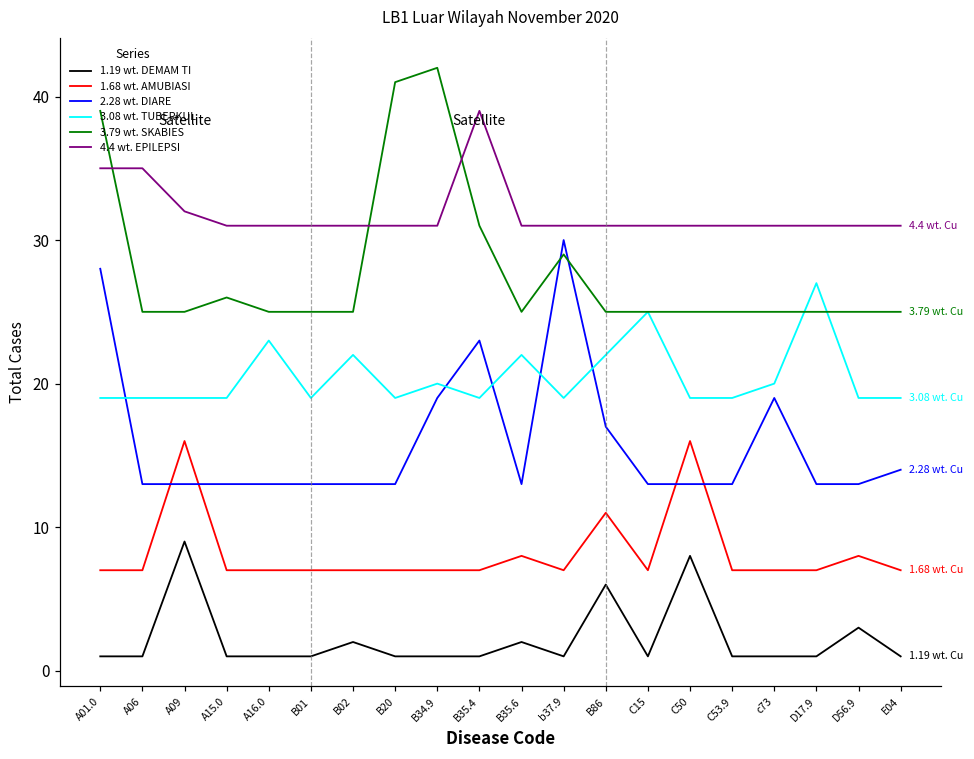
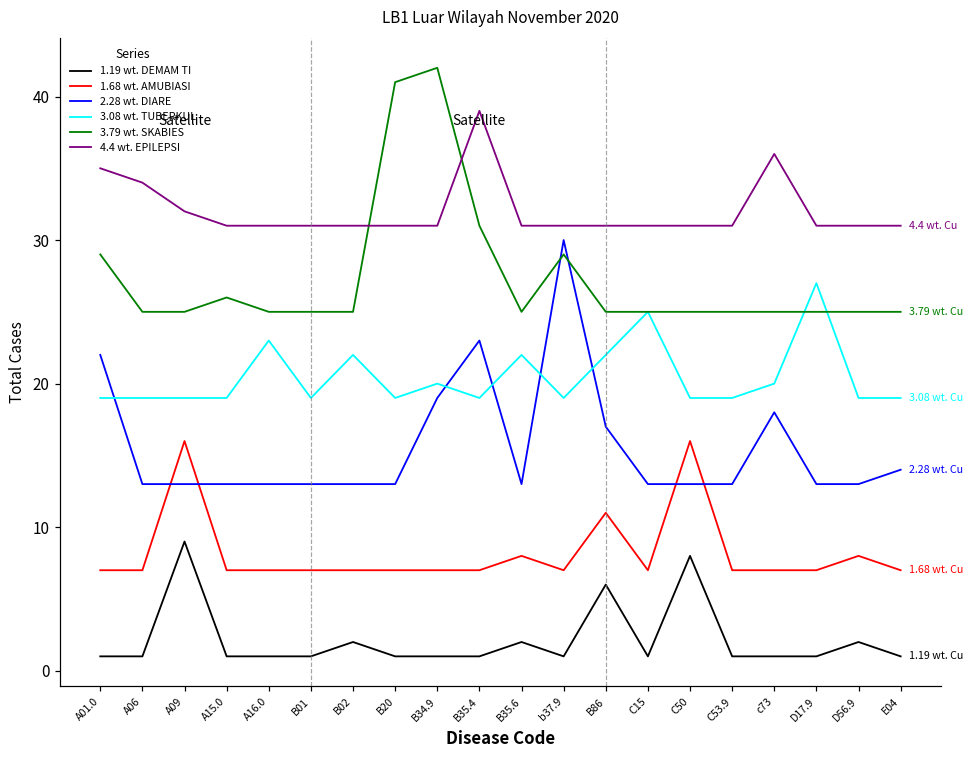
  {
    "1.19 wt. DEMAM TI": {
      "A01.0": 1,
      "A06": 1,
      "A09": 9,
      "A15.0": 1,
      "A16.0": 1,
      "B01": 1,
      "B02": 2,
      "B20": 1,
      "B34.9": 1,
      "B35.4": 1,
      "B35.6": 2,
      "b37.9": 1,
      "B86": 6,
      "C15": 1,
      "C50": 8,
      "C53.9": 1,
      "c73": 1,
      "D17.9": 1,
-     "D56.9": 3
+     "D56.9": 2
    },
    "1.68 wt. AMUBIASI": {
      "A01.0": 7.0,
      "A06": 7.0,
      "A09": 16.0,
      "A15.0": 7.0,
      "A16.0": 7.0,
      "B01": 7.0,
      "B02": 7.0,
      "B20": 7.0,
      "B34.9": 7.0,
      "B35.4": 7.0,
      "B35.6": 8.0,
      "b37.9": 7.0,
      "B86": 11.0,
      "C15": 7.0,
      "C50": 16.0,
      "C53.9": 7.0,
      "c73": 7.0,
      "D17.9": 7.0,
      "D56.9": 8.0
    },
    "2.28 wt. DIARE": {
-     "A01.0": 28.0,
+     "A01.0": 22.0,
      "A06": 13.0,
      "A09": 13.0,
      "A15.0": 13.0,
      "A16.0": 13.0,
      "B01": 13.0,
      "B02": 13.0,
      "B20": 13.0,
      "B34.9": 19.0,
      "B35.4": 23.0,
      "B35.6": 13.0,
      "b37.9": 30.0,
      "B86": 17.0,
      "C15": 13.0,
      "C50": 13.0,
      "C53.9": 13.0,
-     "c73": 19.0,
+     "c73": 18.0,
      "D17.9": 13.0,
      "D56.9": 13.0
    },
    "3.08 wt. TUBERKUL": {
      "A01.0": 19.0,
      "A06": 19.0,
      "A09": 19.0,
      "A15.0": 19.0,
      "A16.0": 23.0,
      "B01": 19.0,
      "B02": 22.0,
      "B20": 19.0,
      "B34.9": 20.0,
      "B35.4": 19.0,
      "B35.6": 22.0,
      "b37.9": 19.0,
      "B86": 22.0,
      "C50": 19.0,
      "C53.9": 19.0,
      "c73": 20.0,
      "D17.9": 27.0,
      "D56.9": 19.0
    },
    "3.79 wt. SKABIES": {
-     "A01.0": 39.0,
+     "A01.0": 29.0,
      "A06": 25.0,
      "A09": 25.0,
      "A15.0": 26.0,
      "A16.0": 25.0,
      "B01": 25.0,
      "B02": 25.0,
      "B20": 41.0,
      "B34.9": 42.0,
      "B35.4": 31.0,
      "B35.6": 25.0,
      "b37.9": 29.0,
      "B86": 25.0,
      "C50": 25.0,
      "C53.9": 25.0,
      "c73": 25.0,
      "D17.9": 25.0,
      "D56.9": 25.0
    },
    "4.4 wt. EPILEPSI": {
      "A01.0": 35.0,
-     "A06": 35.0,
+     "A06": 34.0,
      "A09": 32.0,
      "A15.0": 31.0,
      "A16.0": 31.0,
      "B01": 31.0,
      "B02": 31.0,
      "B20": 31.0,
      "B34.9": 31.0,
      "B35.4": 39.0,
      "B35.6": 31.0,
      "b37.9": 31.0,
      "B86": 31.0,
      "C15": 31.0,
      "C50": 31.0,
      "C53.9": 31.0,
-     "c73": 31.0,
+     "c73": 36.0,
      "D17.9": 31.0,
      "D56.9": 31.0
    }
  }
